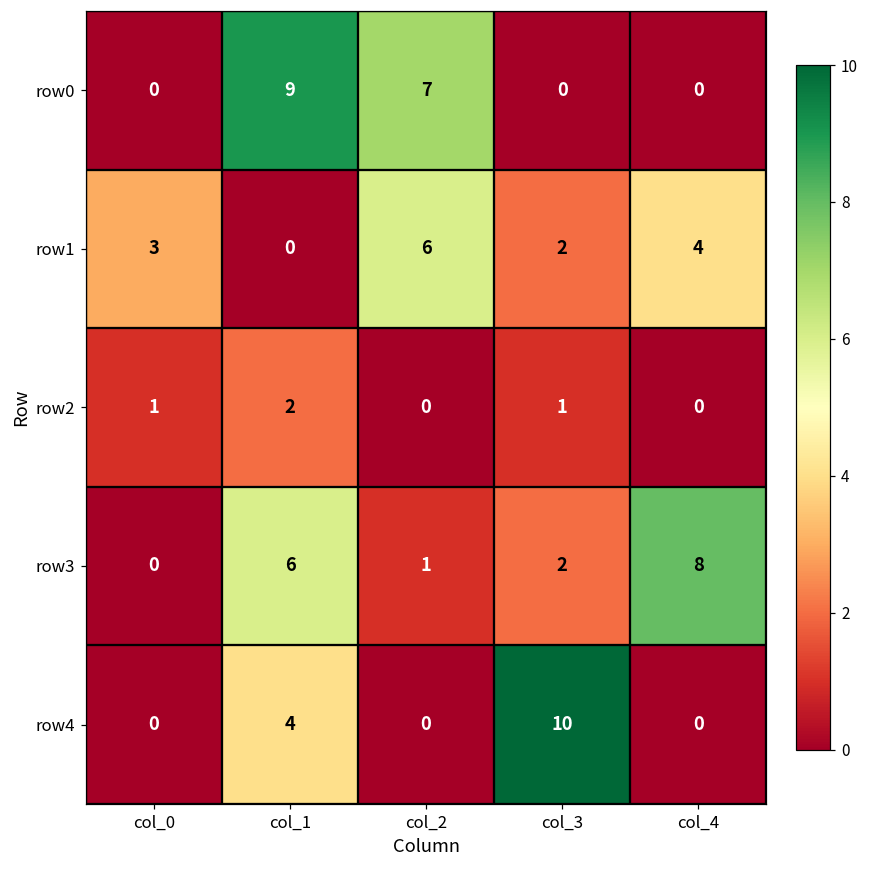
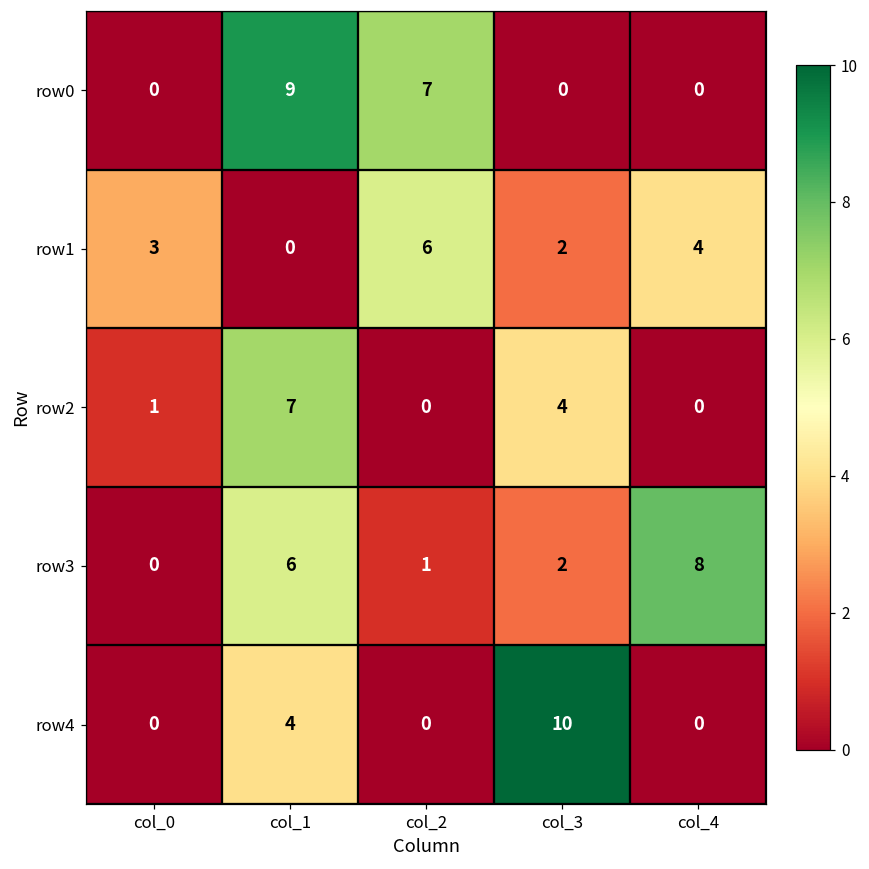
  {
    "row0": {
      "col_0": 0,
      "col_1": 9,
      "col_2": 7,
      "col_3": 0,
      "col_4": 0
    },
    "row1": {
      "col_0": 3,
      "col_1": 0,
      "col_2": 6,
      "col_3": 2,
      "col_4": 4
    },
    "row2": {
      "col_0": 1,
-     "col_1": 2,
+     "col_1": 7,
      "col_2": 0,
-     "col_3": 1,
+     "col_3": 4,
      "col_4": 0
    },
    "row3": {
      "col_0": 0,
      "col_1": 6,
      "col_2": 1,
      "col_3": 2,
      "col_4": 8
    },
    "row4": {
      "col_0": 0,
      "col_1": 4,
      "col_2": 0,
      "col_3": 10,
      "col_4": 0
    }
  }
